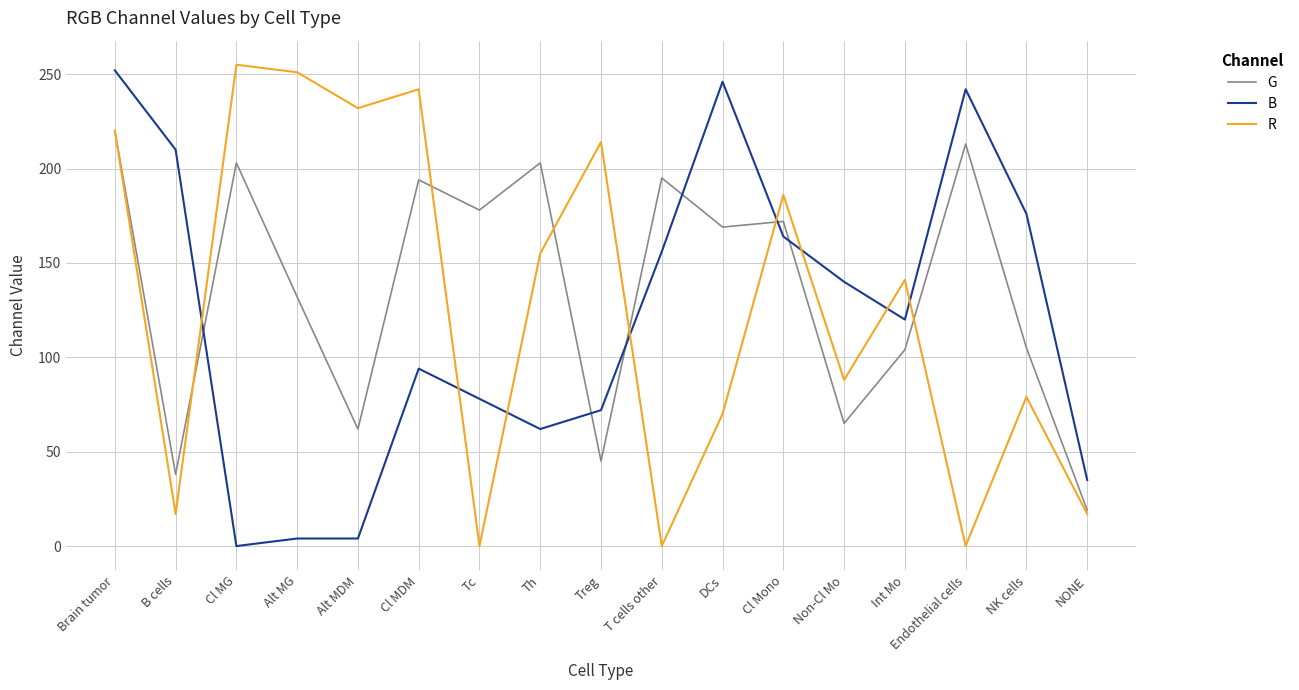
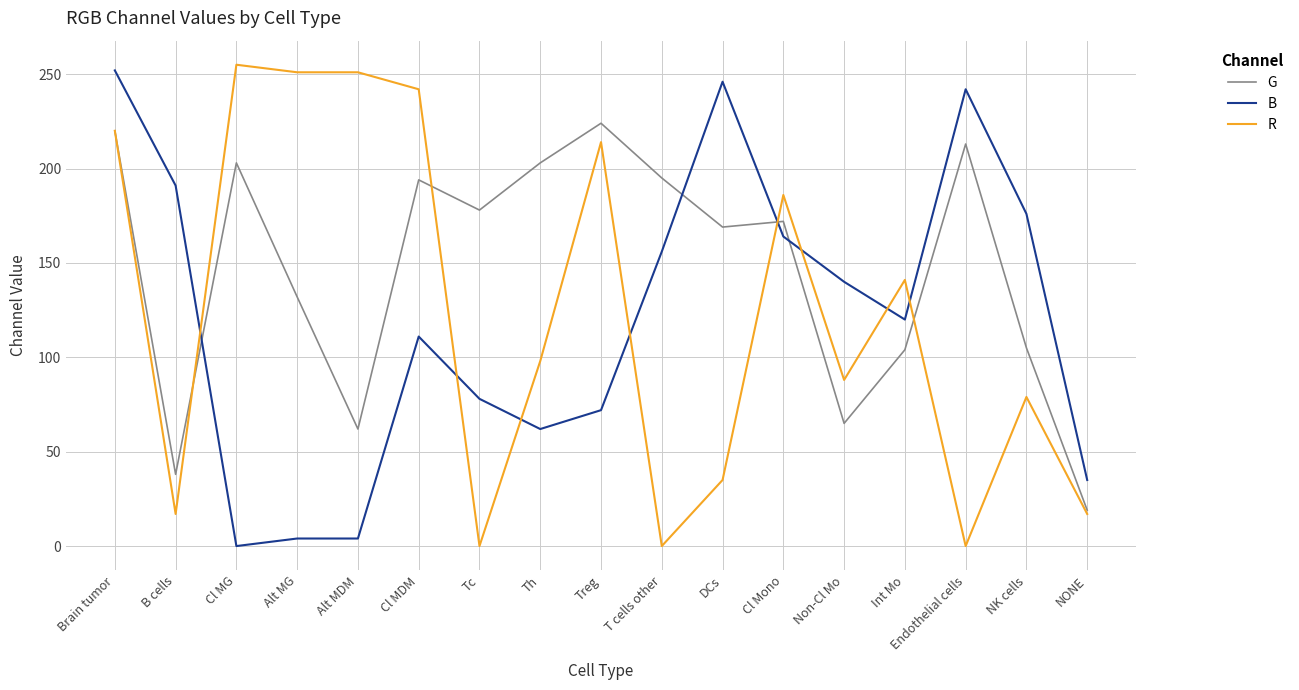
  {
    "G": {
      "B cells": 38,
      "Cl MG": 203,
      "Alt MG": 132,
      "Alt MDM": 62,
      "Cl MDM": 194,
      "Tc": 178,
      "Th": 203,
-     "Treg": 45,
+     "Treg": 224,
      "T cells other": 195,
      "DCs": 169,
      "Cl Mono": 172,
      "Non-Cl Mo": 65,
      "Int Mo": 104,
      "Endothelial cells": 213,
      "NK cells": 105,
      "NONE": 19
    },
    "B": {
      "Brain tumor": 252,
-     "B cells": 210,
+     "B cells": 191,
      "Cl MG": 0,
      "Alt MG": 4,
      "Alt MDM": 4,
-     "Cl MDM": 94,
+     "Cl MDM": 111,
      "Tc": 78,
      "Th": 62,
      "Treg": 72,
      "T cells other": 156,
      "DCs": 246,
      "Cl Mono": 164,
      "Non-Cl Mo": 140,
      "Int Mo": 120,
      "Endothelial cells": 242,
      "NK cells": 176,
      "NONE": 35
    },
    "R": {
      "B cells": 17,
      "Cl MG": 255,
      "Alt MG": 251,
-     "Alt MDM": 232,
+     "Alt MDM": 251,
      "Cl MDM": 242,
      "Tc": 0,
-     "Th": 155,
+     "Th": 98,
      "Treg": 214,
      "T cells other": 0,
-     "DCs": 70,
+     "DCs": 35,
      "Cl Mono": 186,
      "Non-Cl Mo": 88,
      "Int Mo": 141,
      "Endothelial cells": 0,
      "NK cells": 79,
      "NONE": 17
    }
  }
